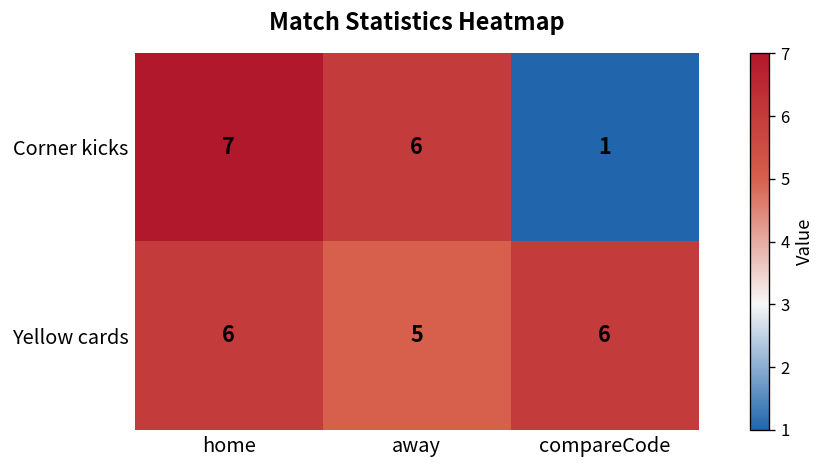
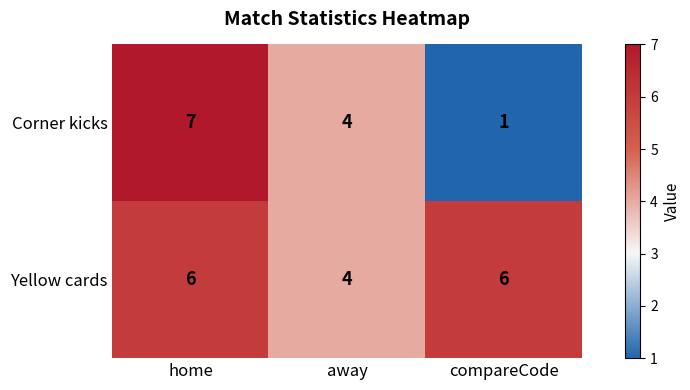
  {
    "Corner kicks": {
      "home": 7,
-     "away": 6,
+     "away": 4,
      "compareCode": 1
    },
    "Yellow cards": {
      "home": 6,
-     "away": 5,
+     "away": 4,
      "compareCode": 6
    }
  }
